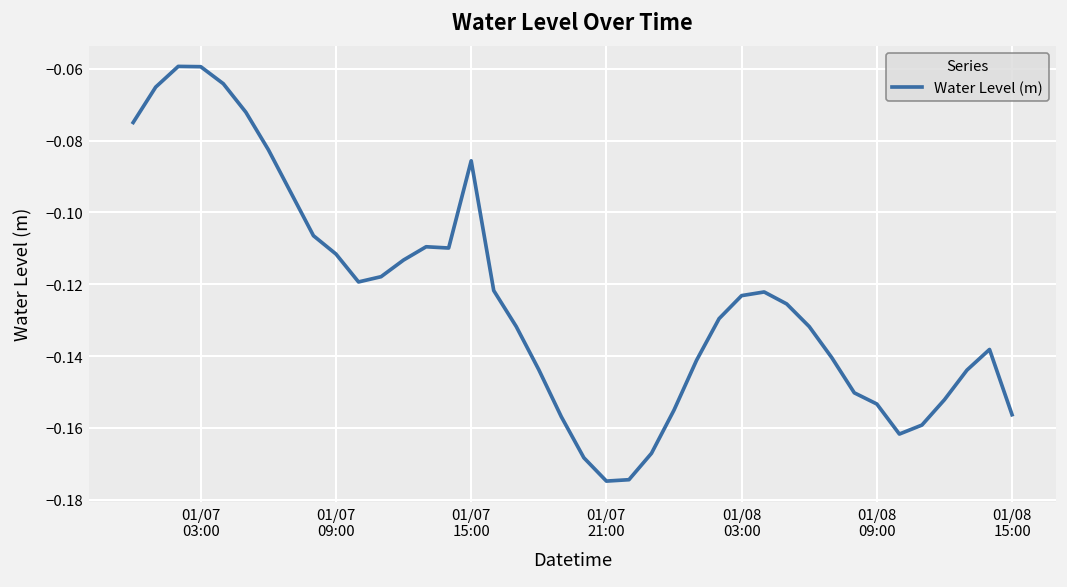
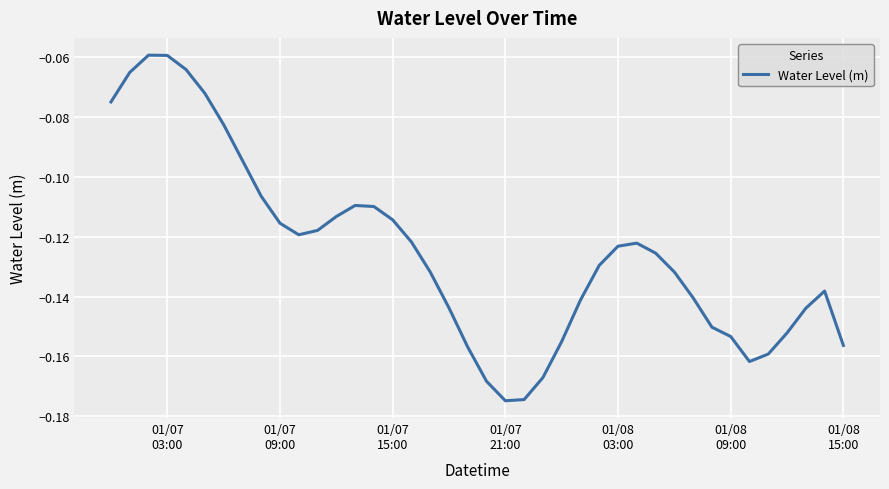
  {
    "01/07 03:00": -0.059,
-   "01/07 09:00": -0.112,
-   "01/07 15:00": -0.086,
+   "01/07 09:00": -0.116,
+   "01/07 15:00": -0.114,
    "01/07 21:00": -0.175,
    "01/08 03:00": -0.123,
    "01/08 09:00": -0.153,
    "01/08 15:00": -0.156
  }
